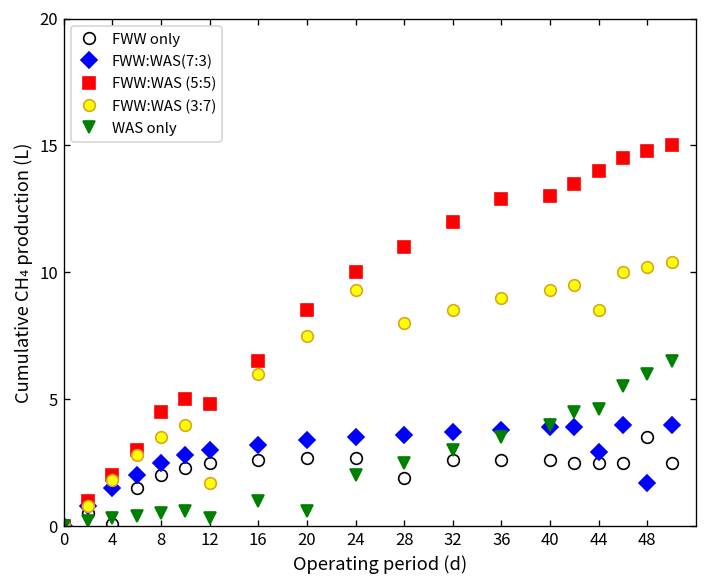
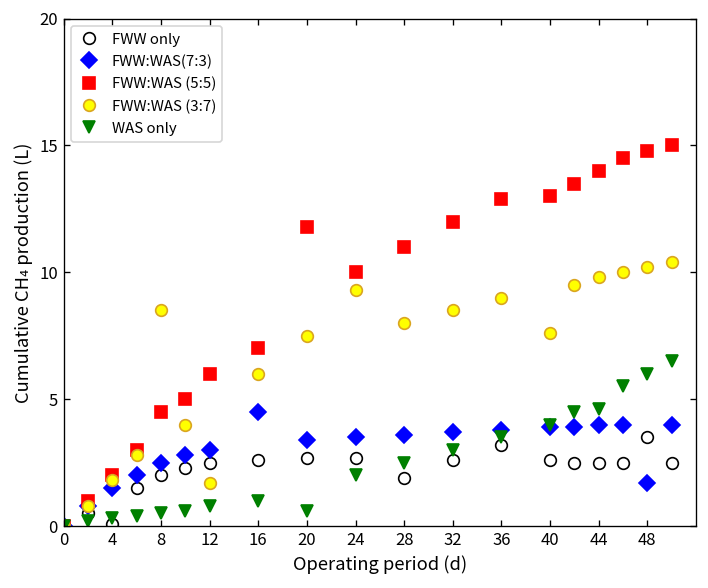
  {
    "FWW only": {
      "4": 0.1,
      "8": 2.0,
      "12": 2.5,
      "16": 2.6,
      "20": 2.7,
      "24": 2.7,
      "28": 1.9,
      "32": 2.6,
-     "36": 2.6,
+     "36": 3.2,
      "40": 2.6,
      "44": 2.5,
      "48": 3.5
    },
    "FWW:WAS(7:3)": {
      "4": 1.5,
      "8": 2.5,
      "12": 3.0,
-     "16": 3.2,
+     "16": 4.5,
      "20": 3.4,
      "24": 3.5,
      "28": 3.6,
      "32": 3.7,
      "36": 3.8,
-     "44": 2.9,
+     "44": 4.0,
      "48": 1.7
    },
    "FWW:WAS (5:5)": {
      "4": 2.0,
      "8": 4.5,
-     "12": 4.8,
-     "16": 6.5,
-     "20": 8.5,
+     "12": 6.0,
+     "16": 7.0,
+     "20": 11.8,
      "24": 10.0,
      "28": 11.0,
      "32": 12.0,
      "36": 12.9,
      "40": 13.0,
      "44": 14.0,
      "48": 14.8
    },
    "FWW:WAS (3:7)": {
      "4": 1.8,
-     "8": 3.5,
+     "8": 8.5,
      "12": 1.7,
      "16": 6.0,
      "20": 7.5,
      "24": 9.3,
      "28": 8.0,
      "32": 8.5,
      "36": 9.0,
-     "40": 9.3,
-     "44": 8.5,
+     "40": 7.6,
+     "44": 9.8,
      "48": 10.2
    },
    "WAS only": {
      "4": 0.3,
      "8": 0.5,
-     "12": 0.3,
+     "12": 0.8,
      "16": 1.0,
      "20": 0.6,
      "24": 2.0,
      "28": 2.5,
      "32": 3.0,
      "36": 3.5,
      "44": 4.6,
      "48": 6.0
    }
  }
